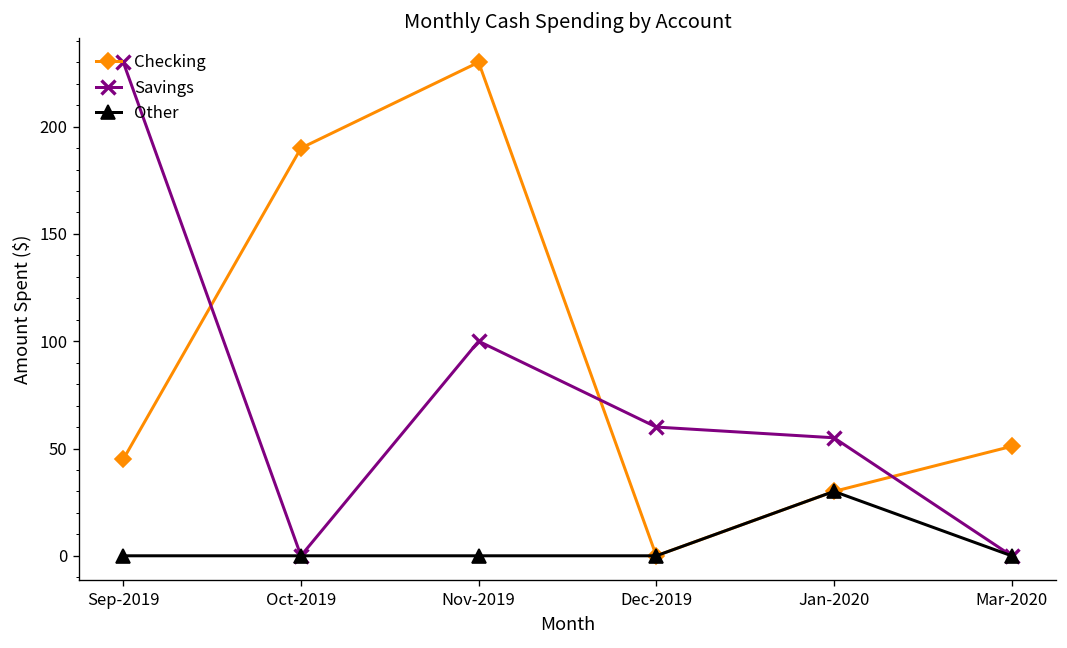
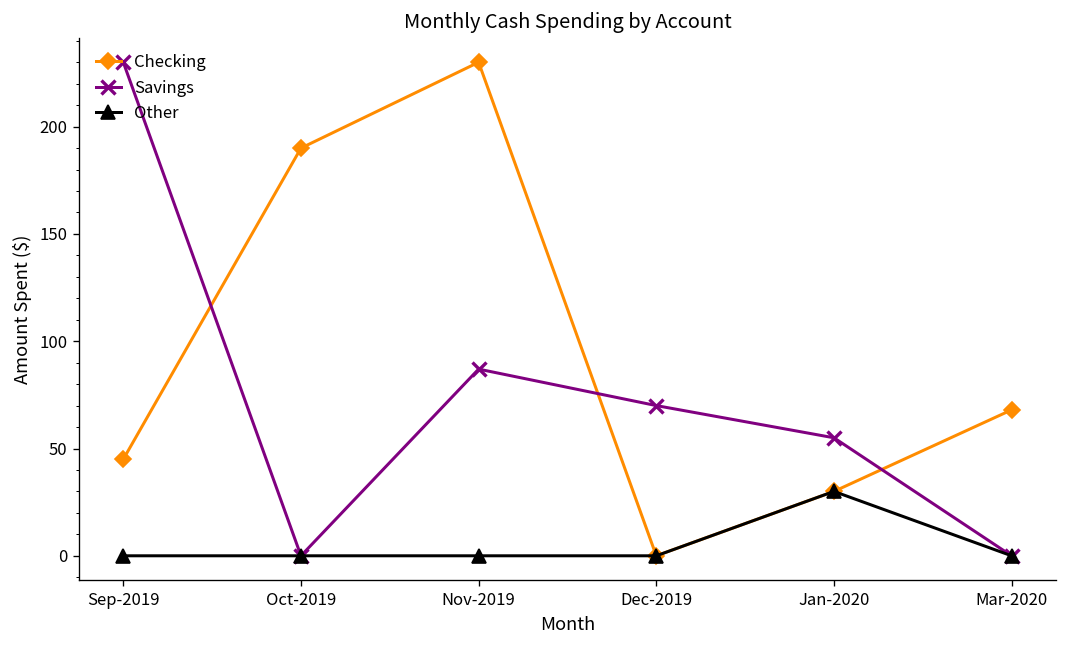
  {
    "Checking": {
      "Sep-2019": 45,
      "Oct-2019": 190,
      "Nov-2019": 230,
-     "Mar-2020": 51
+     "Mar-2020": 68
    },
    "Savings": {
      "Sep-2019": 230,
-     "Nov-2019": 100,
-     "Dec-2019": 60,
+     "Nov-2019": 87,
+     "Dec-2019": 70,
      "Jan-2020": 55
    },
    "Other": {
      "Sep-2019": 0,
      "Nov-2019": 0
    }
  }
